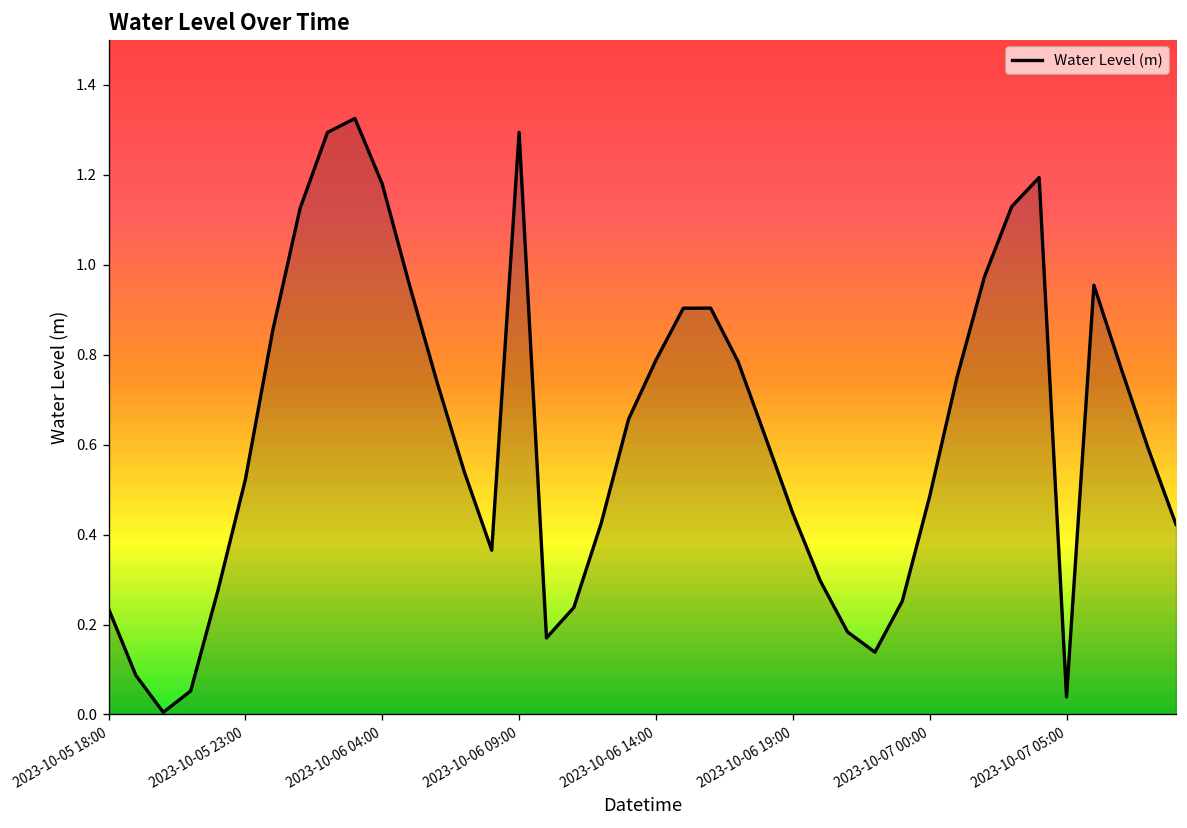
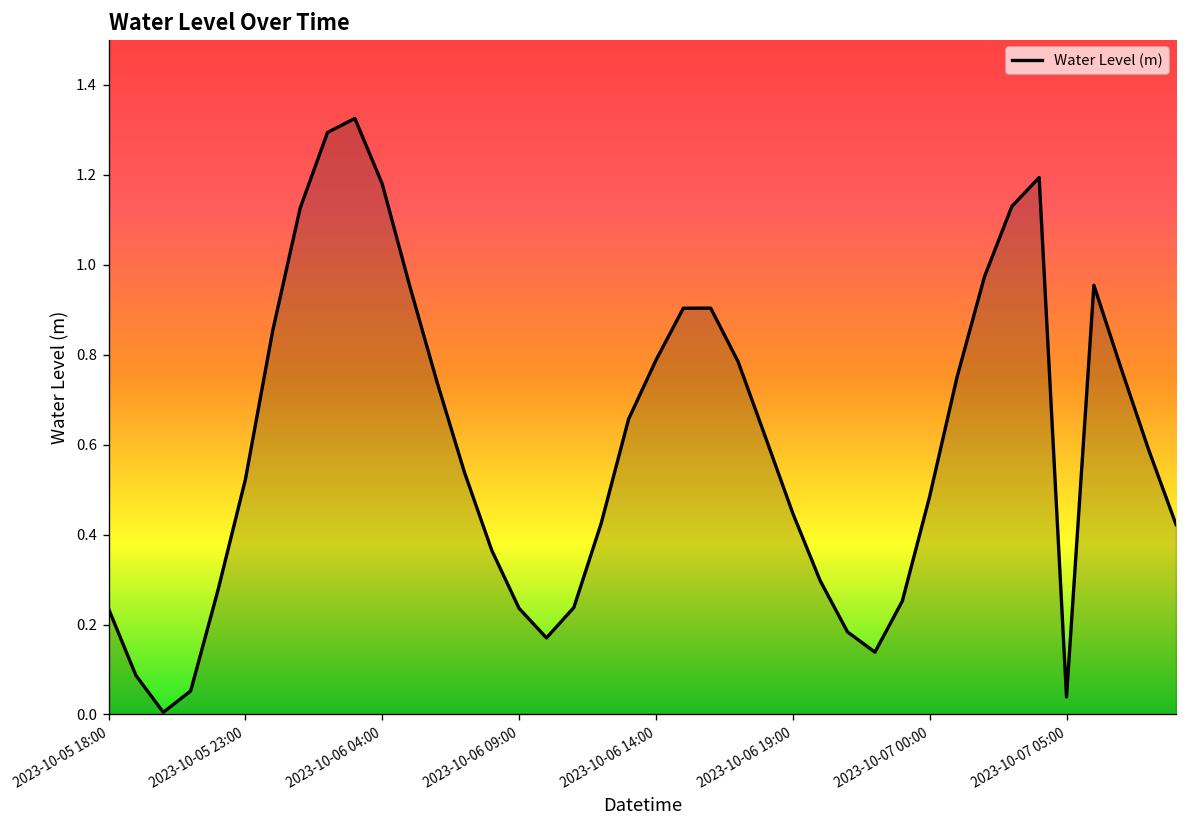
  {
    "2023-10-05 18:00": 0.24,
    "2023-10-05 23:00": 0.52,
    "2023-10-06 04:00": 1.18,
-   "2023-10-06 09:00": 1.29,
+   "2023-10-06 09:00": 0.24,
    "2023-10-06 14:00": 0.79,
    "2023-10-06 19:00": 0.45,
    "2023-10-07 00:00": 0.48,
    "2023-10-07 05:00": 0.04
  }
